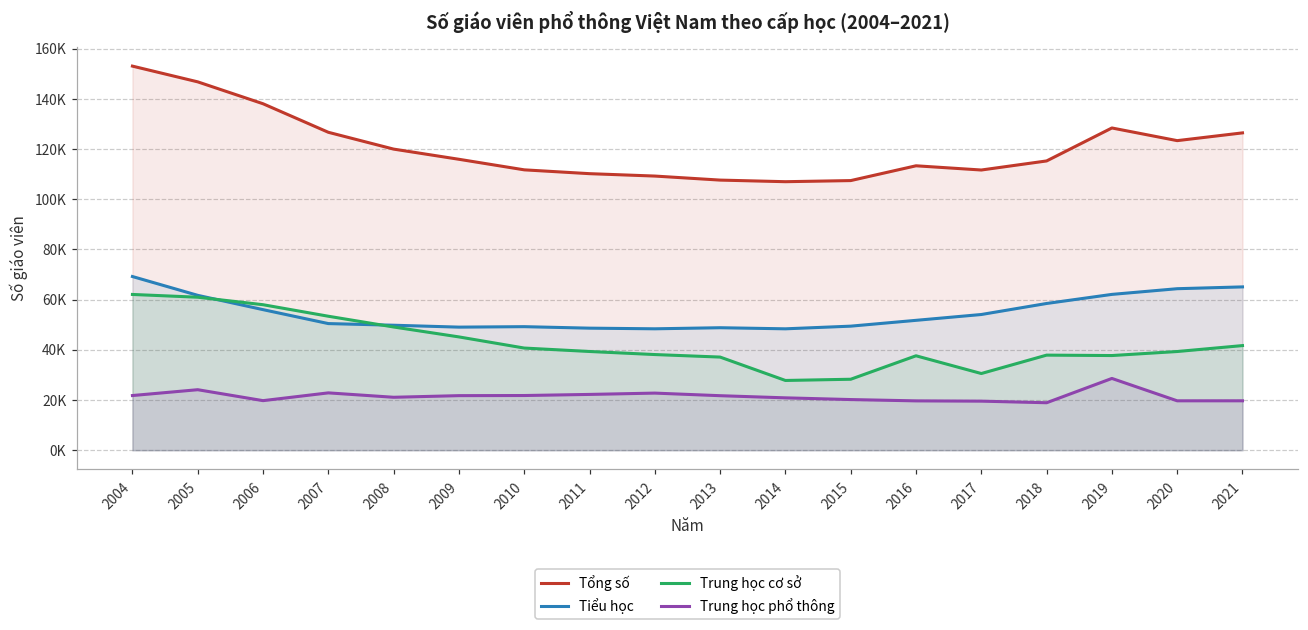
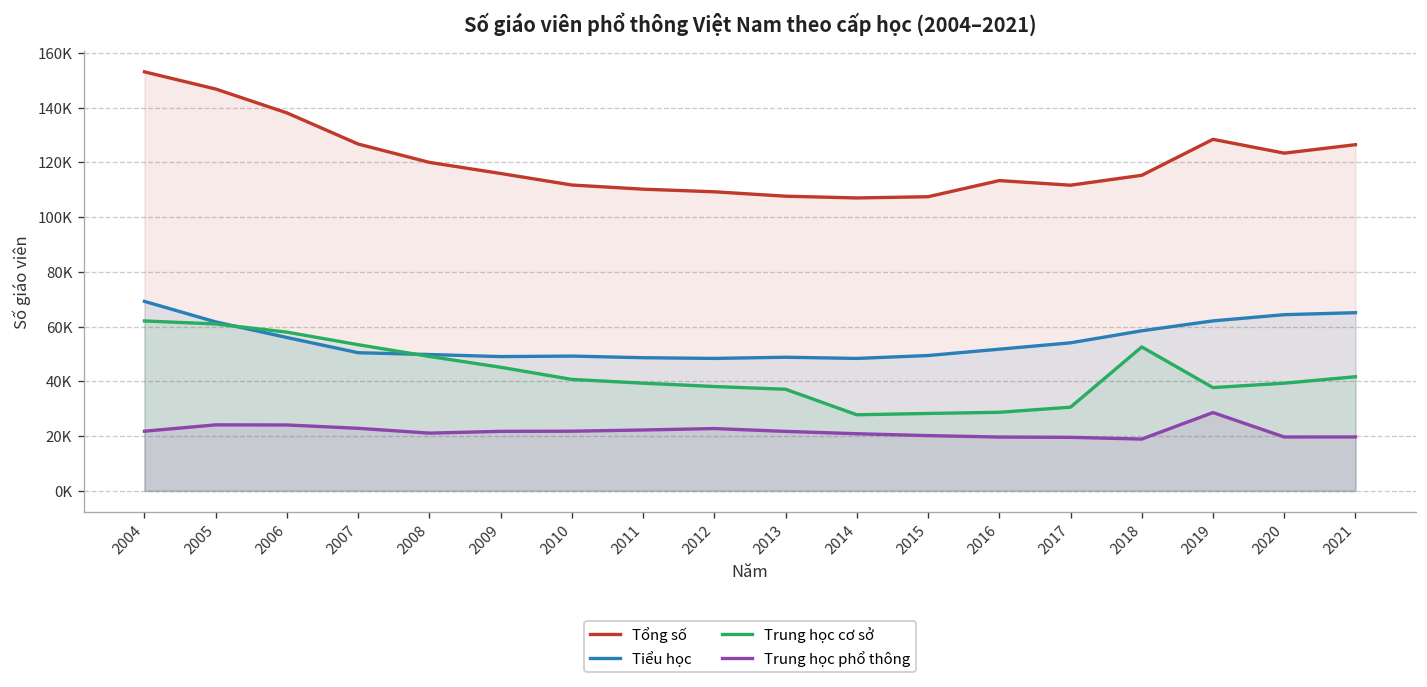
  {
    "Tổng số": {
      "2004": 153000,
      "2005": 147000,
      "2006": 138000,
      "2007": 127000,
      "2008": 120000,
      "2009": 116000,
      "2010": 112000,
      "2011": 110000,
      "2012": 109000,
      "2013": 108000,
      "2014": 107000,
      "2015": 107000,
      "2016": 113000,
      "2017": 112000,
      "2018": 115000,
      "2019": 128000,
      "2020": 123000,
      "2021": 126000
    },
    "Tiểu học": {
      "2004": 69000,
      "2006": 56000,
      "2007": 50000,
      "2009": 49000,
      "2010": 49000,
      "2011": 49000,
      "2012": 48000,
      "2013": 49000,
      "2014": 48000,
      "2015": 49000,
      "2016": 52000,
      "2017": 54000,
      "2018": 58000,
      "2019": 62000,
      "2020": 64000,
      "2021": 65000
    },
    "Trung học cơ sở": {
      "2004": 62000,
      "2006": 58000,
      "2007": 53000,
      "2009": 45000,
      "2010": 41000,
      "2011": 39000,
      "2012": 38000,
      "2013": 37000,
      "2014": 28000,
      "2015": 28000,
-     "2016": 38000,
+     "2016": 29000,
      "2017": 31000,
-     "2018": 38000,
+     "2018": 53000,
      "2019": 38000,
      "2020": 39000,
      "2021": 42000
    },
    "Trung học phổ thông": {
      "2004": 22000,
      "2005": 24000,
-     "2006": 20000,
+     "2006": 24000,
      "2007": 23000,
      "2008": 21000,
      "2009": 22000,
      "2010": 22000,
      "2011": 22000,
      "2012": 23000,
      "2013": 22000,
      "2014": 21000,
      "2015": 20000,
      "2016": 20000,
      "2017": 20000,
      "2018": 19000,
      "2019": 29000,
      "2020": 20000,
      "2021": 20000
    }
  }
